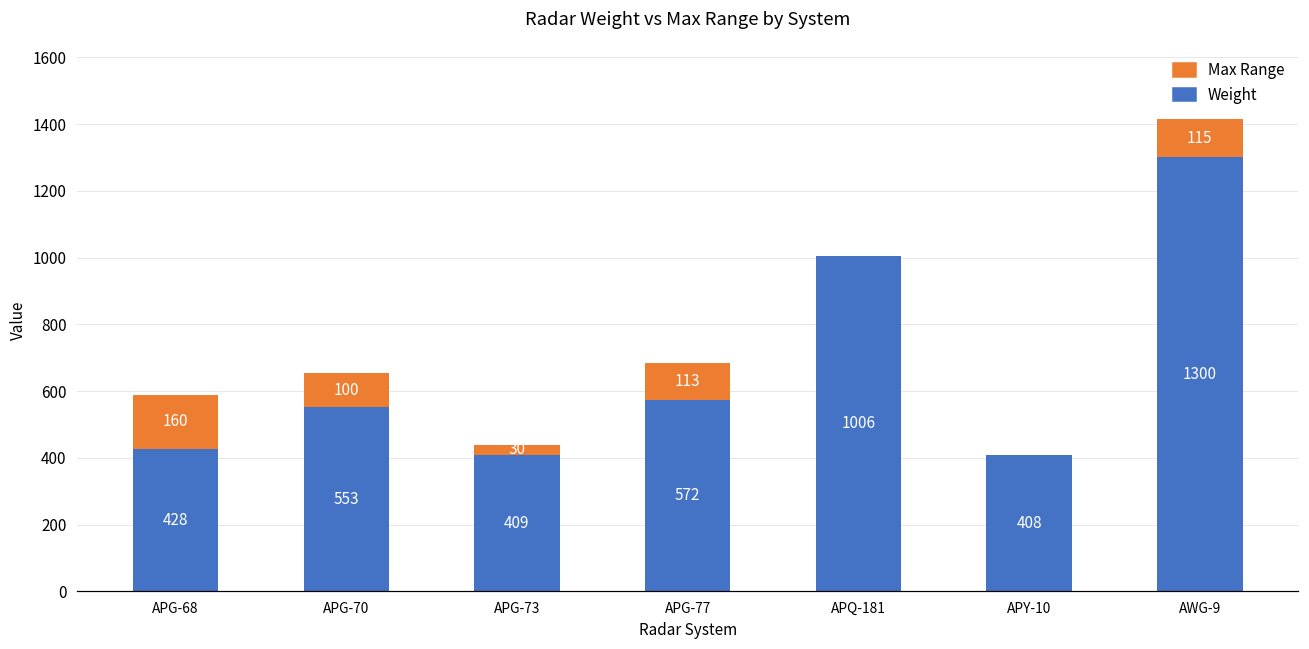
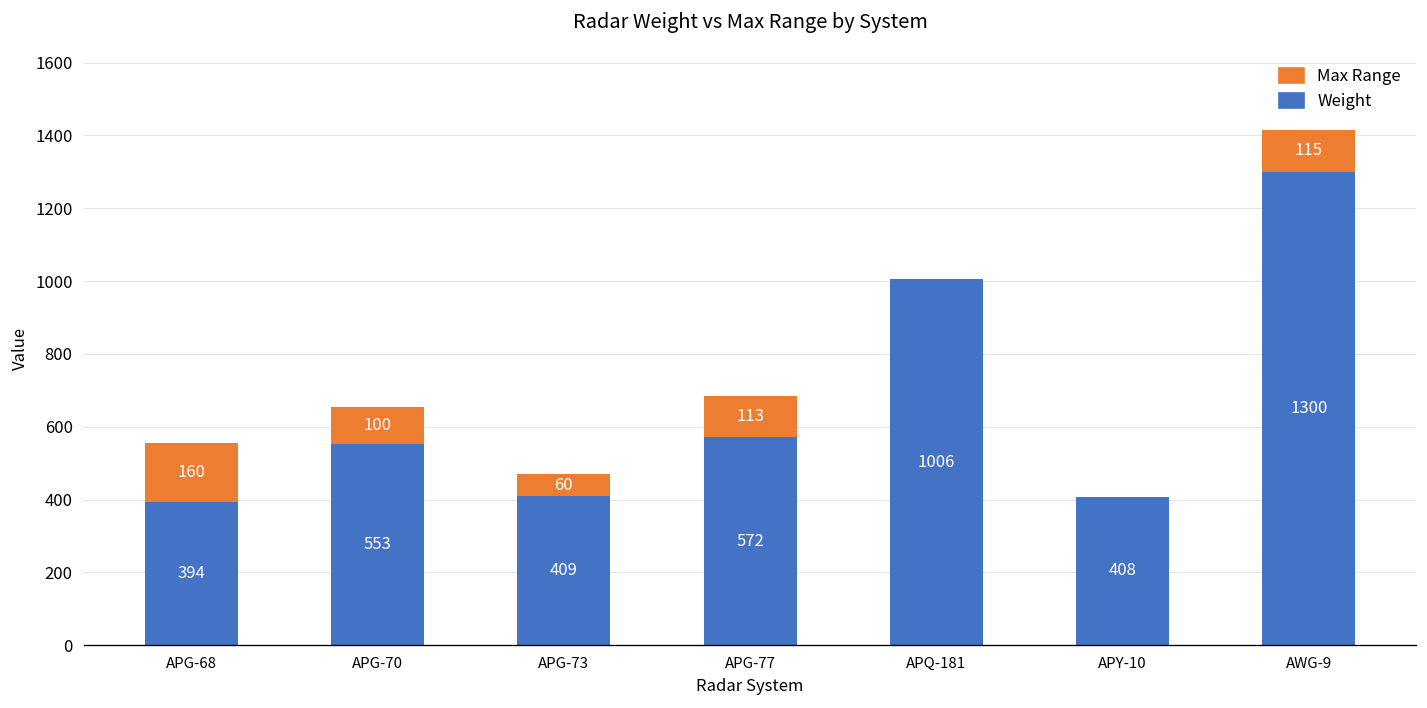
  {
    "Weight": {
-     "APG-68": 428,
+     "APG-68": 394,
      "APG-70": 553,
      "APG-73": 409,
      "APG-77": 572,
      "APQ-181": 1006,
      "APY-10": 408,
      "AWG-9": 1300
    },
    "Max Range": {
      "APG-68": 160,
      "APG-70": 100,
-     "APG-73": 30,
+     "APG-73": 60,
      "APG-77": 113,
      "AWG-9": 115
    }
  }
